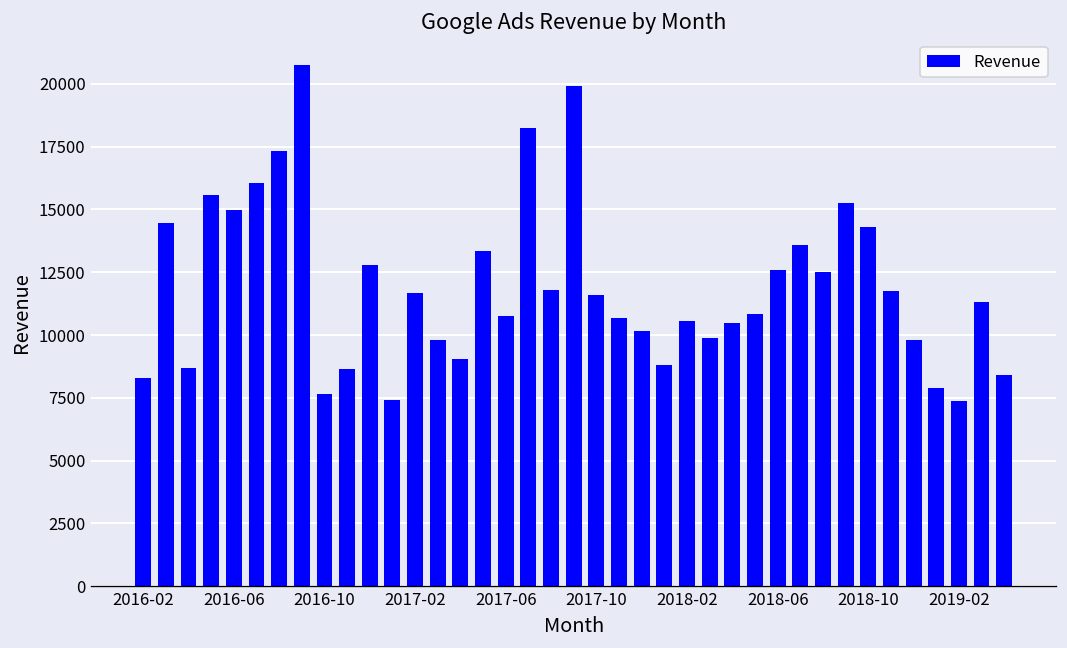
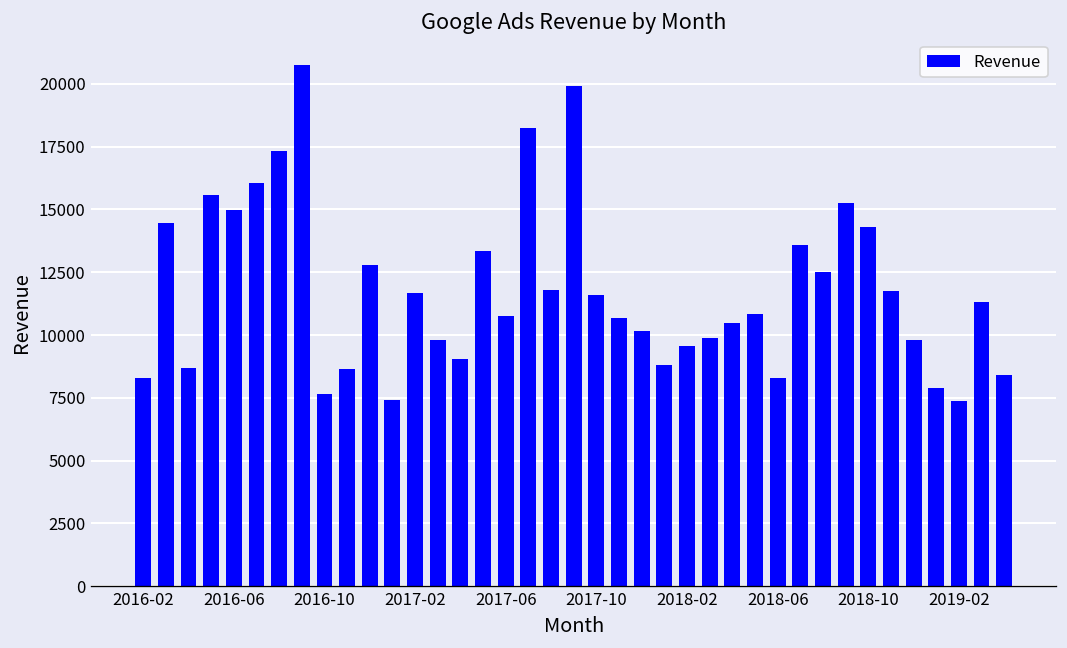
  {
    "2016-02": 8300,
    "2016-06": 15000,
    "2016-10": 7700,
    "2017-02": 11700,
    "2017-06": 10700,
    "2017-10": 11600,
-   "2018-02": 10500,
-   "2018-06": 12600,
+   "2018-02": 9600,
+   "2018-06": 8300,
    "2018-10": 14300,
    "2019-02": 7400
  }
